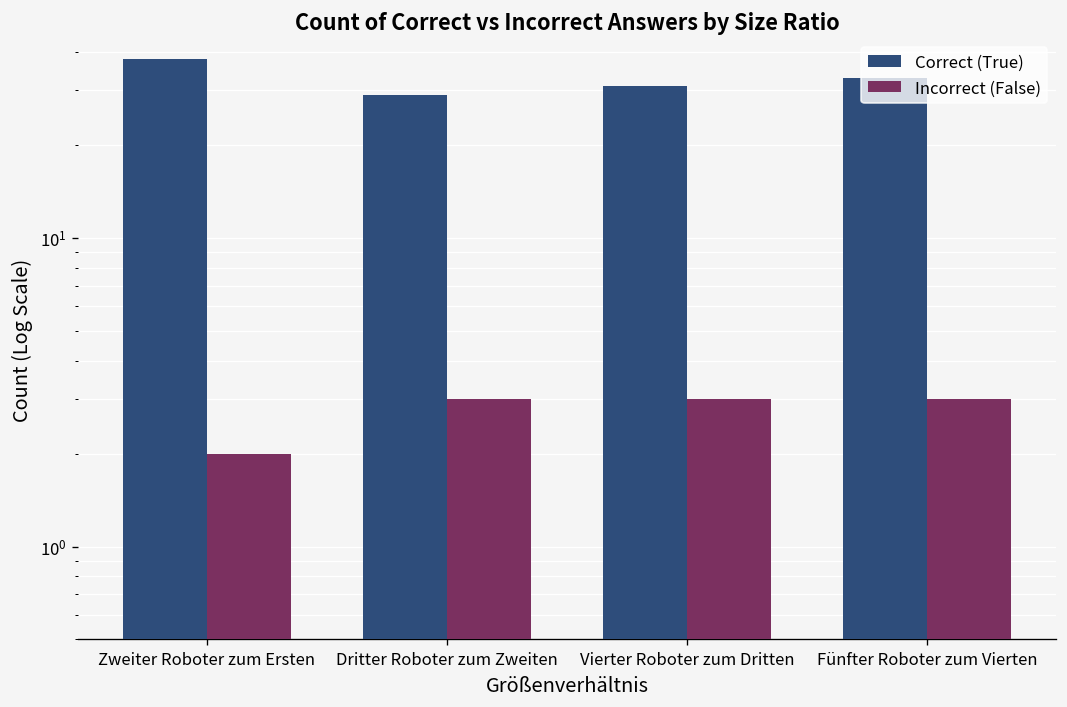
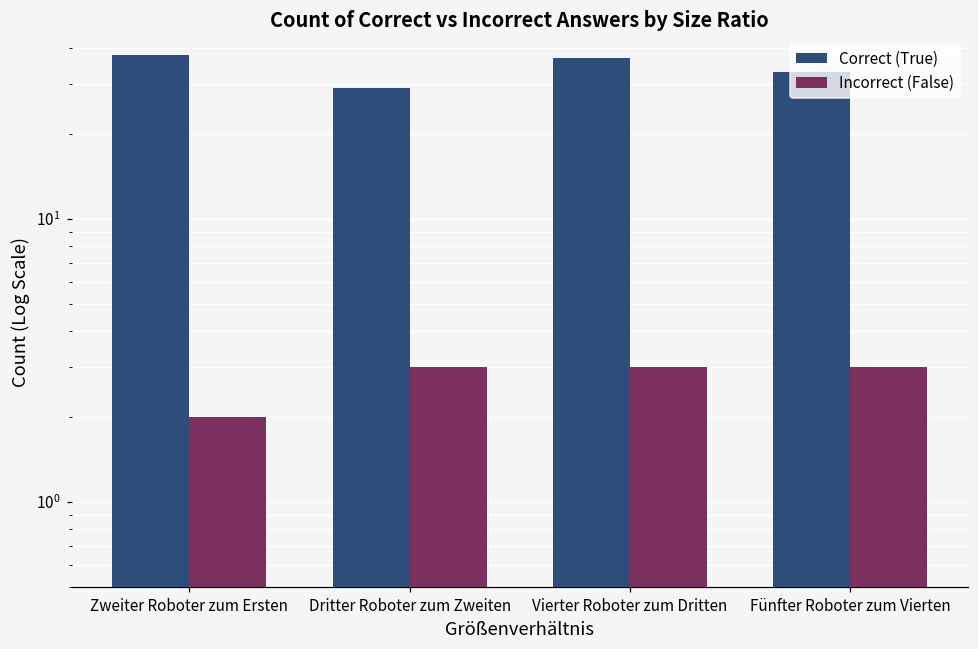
  {
    "Correct (True)": {
      "Zweiter Roboter zum Ersten": 38,
      "Dritter Roboter zum Zweiten": 29,
-     "Vierter Roboter zum Dritten": 31
+     "Vierter Roboter zum Dritten": 37
    },
    "Incorrect (False)": {
      "Zweiter Roboter zum Ersten": 2,
      "Dritter Roboter zum Zweiten": 3,
      "Vierter Roboter zum Dritten": 3,
      "Fünfter Roboter zum Vierten": 3
    }
  }
